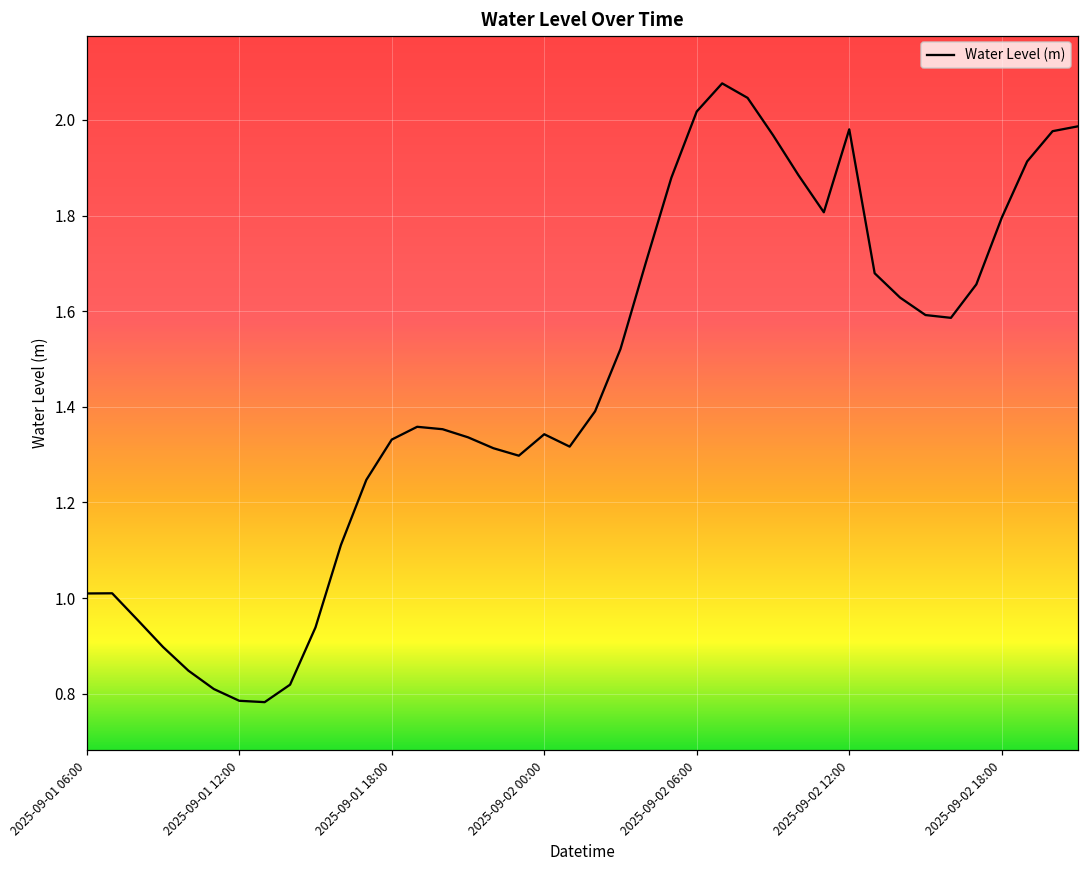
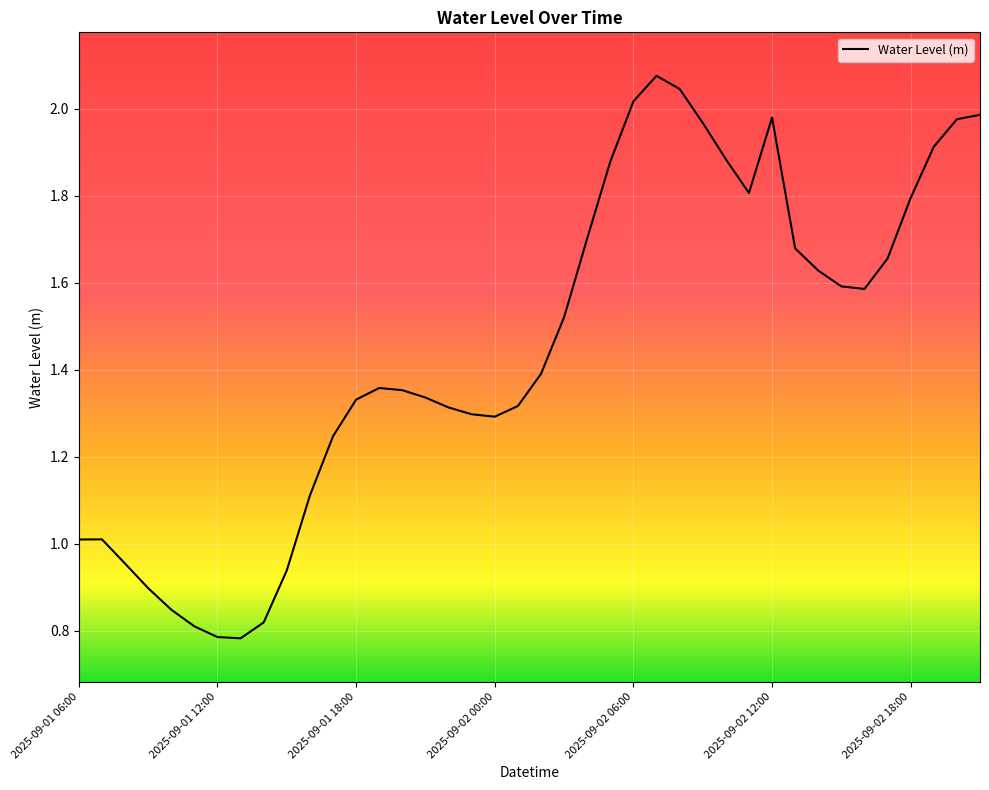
  {
    "2025-09-01 06:00": 1.01,
    "2025-09-01 12:00": 0.79,
    "2025-09-01 18:00": 1.33,
-   "2025-09-02 00:00": 1.34,
+   "2025-09-02 00:00": 1.29,
    "2025-09-02 06:00": 2.02,
    "2025-09-02 12:00": 1.98,
    "2025-09-02 18:00": 1.80
  }
